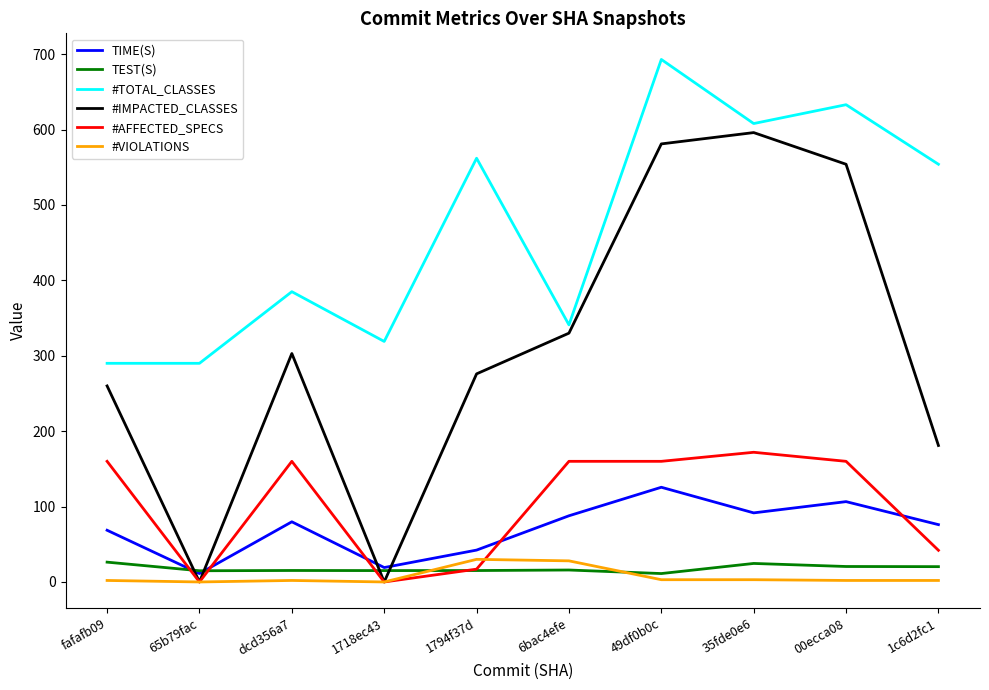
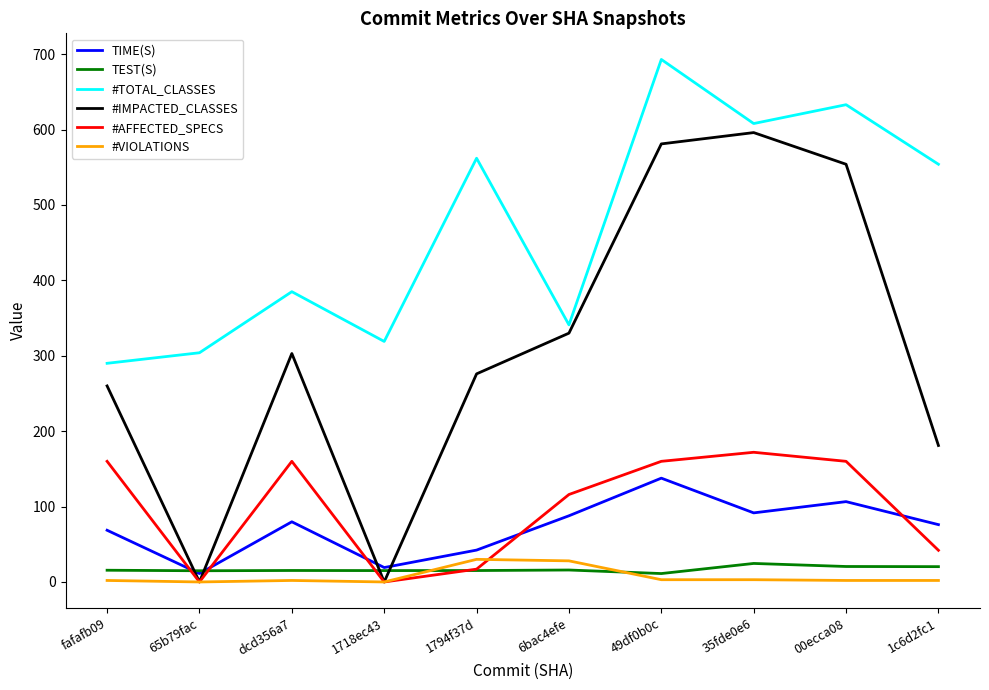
  {
    "TIME(S)": {
      "fafafb09": 70,
      "65b79fac": 10,
      "dcd356a7": 80,
      "1718ec43": 20,
      "1794f37d": 40,
      "6bac4efe": 90,
-     "49df0b0c": 130,
+     "49df0b0c": 140,
      "35fde0e6": 90,
      "00ecca08": 110,
      "1c6d2fc1": 80
    },
    "TEST(S)": {
-     "fafafb09": 30,
+     "fafafb09": 20,
      "65b79fac": 10,
      "dcd356a7": 20,
      "1718ec43": 20,
      "6bac4efe": 20,
      "49df0b0c": 10,
      "35fde0e6": 20,
      "00ecca08": 20,
      "1c6d2fc1": 20
    },
    "#TOTAL_CLASSES": {
      "fafafb09": 290,
-     "65b79fac": 290,
+     "65b79fac": 300,
      "dcd356a7": 390,
      "1718ec43": 320,
      "1794f37d": 560,
      "6bac4efe": 340,
      "49df0b0c": 690,
      "35fde0e6": 610,
      "00ecca08": 630,
      "1c6d2fc1": 550
    },
    "#IMPACTED_CLASSES": {
      "fafafb09": 260,
      "dcd356a7": 300,
      "1794f37d": 280,
      "6bac4efe": 330,
      "49df0b0c": 580,
      "35fde0e6": 600,
      "00ecca08": 550,
      "1c6d2fc1": 180
    },
    "#AFFECTED_SPECS": {
      "fafafb09": 160,
      "dcd356a7": 160,
-     "6bac4efe": 160,
+     "6bac4efe": 120,
      "49df0b0c": 160,
      "35fde0e6": 170,
      "00ecca08": 160,
      "1c6d2fc1": 40
    },
    "#VIOLATIONS": {
      "fafafb09": 0,
      "dcd356a7": 0,
      "1794f37d": 30,
      "6bac4efe": 30,
      "49df0b0c": 0,
      "35fde0e6": 0,
      "00ecca08": 0,
      "1c6d2fc1": 0
    }
  }
